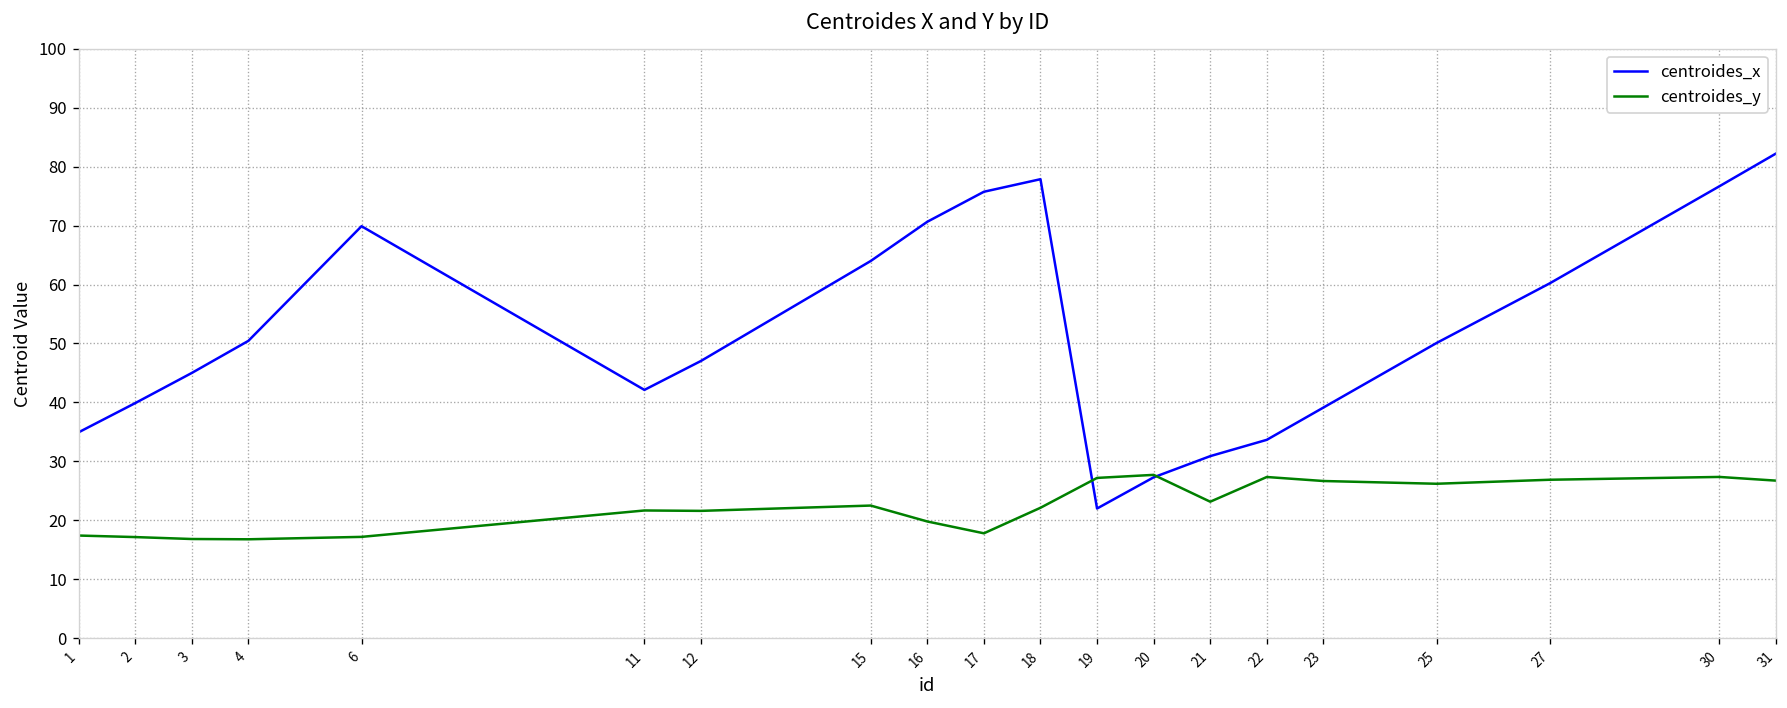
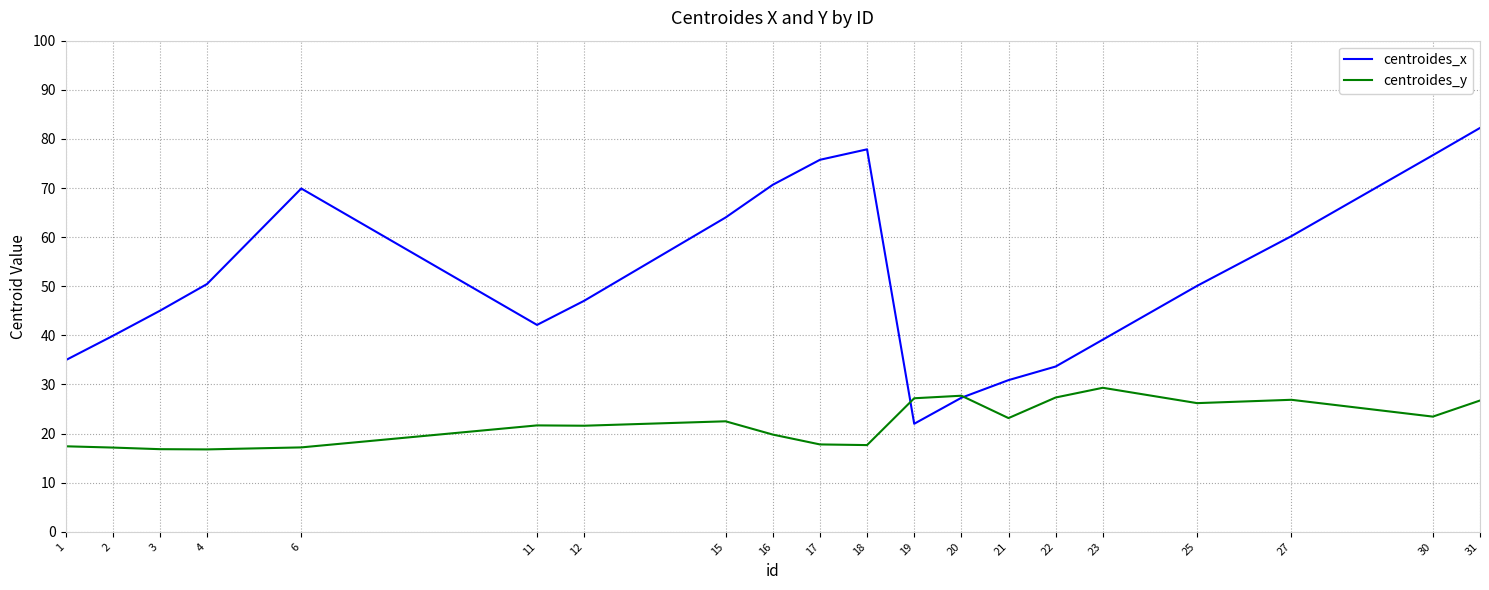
  {
    "centroides_x": {
      "1": 35,
      "2": 40,
      "3": 45,
      "4": 50,
      "6": 70,
      "11": 42,
      "12": 47,
      "15": 64,
      "16": 71,
      "17": 76,
      "18": 78,
      "19": 22,
      "21": 31,
      "22": 34,
      "23": 39,
      "25": 50,
      "27": 60,
      "30": 77,
      "31": 82
    },
    "centroides_y": {
      "1": 17,
      "2": 17,
      "3": 17,
      "4": 17,
      "6": 17,
      "11": 22,
      "12": 22,
      "15": 23,
      "16": 20,
      "17": 18,
-     "18": 22,
+     "18": 18,
      "19": 27,
      "21": 23,
      "22": 27,
-     "23": 27,
+     "23": 29,
      "25": 26,
      "27": 27,
-     "30": 27,
+     "30": 23,
      "31": 27
    }
  }
